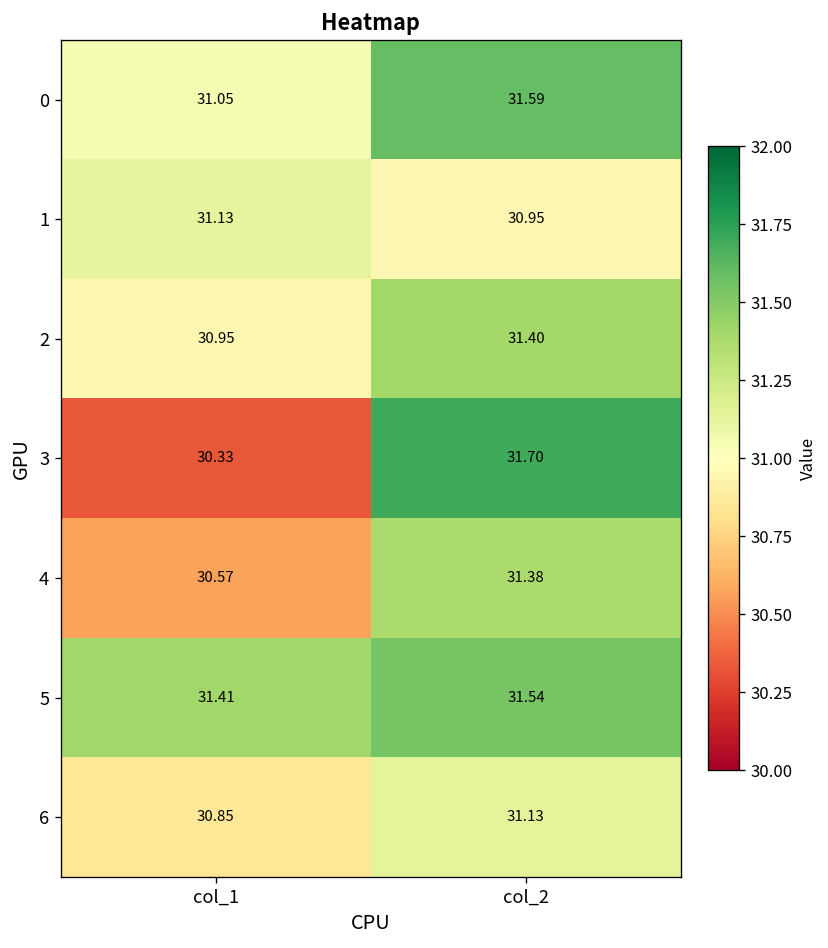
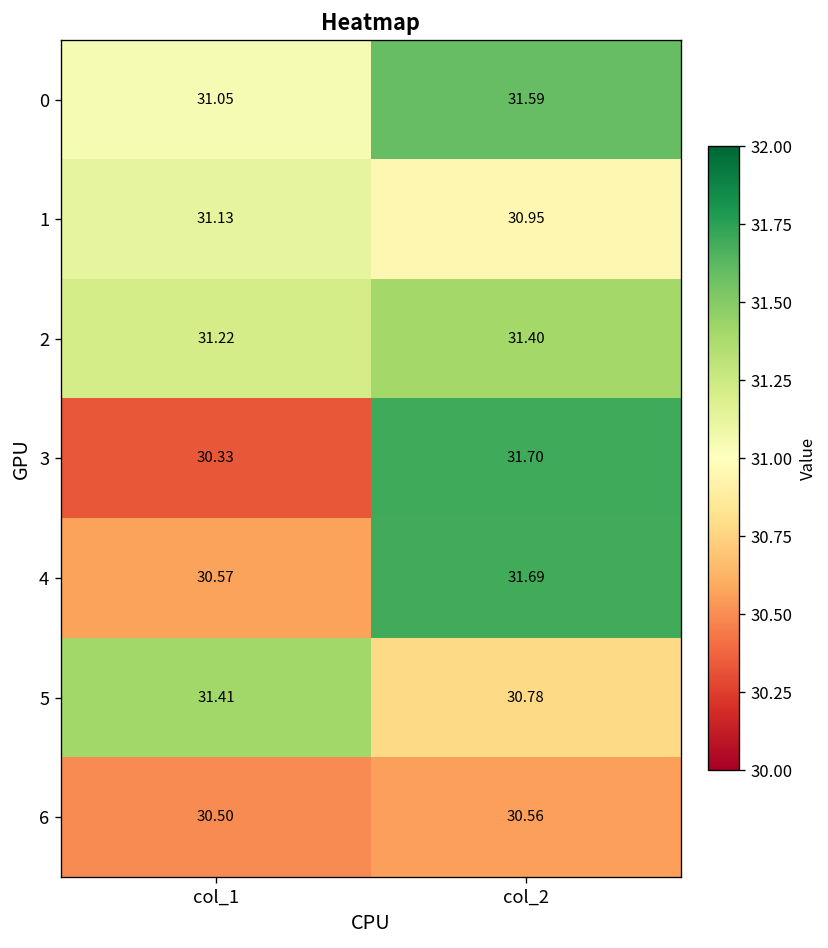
  {
    "0": {
      "col_1": 31.05,
      "col_2": 31.59
    },
    "1": {
      "col_1": 31.13,
      "col_2": 30.95
    },
    "2": {
-     "col_1": 30.95,
+     "col_1": 31.22,
      "col_2": 31.40
    },
    "3": {
      "col_1": 30.33,
      "col_2": 31.70
    },
    "4": {
      "col_1": 30.57,
-     "col_2": 31.38
+     "col_2": 31.69
    },
    "5": {
      "col_1": 31.41,
-     "col_2": 31.54
+     "col_2": 30.78
    },
    "6": {
-     "col_1": 30.85,
-     "col_2": 31.13
+     "col_1": 30.50,
+     "col_2": 30.56
    }
  }
